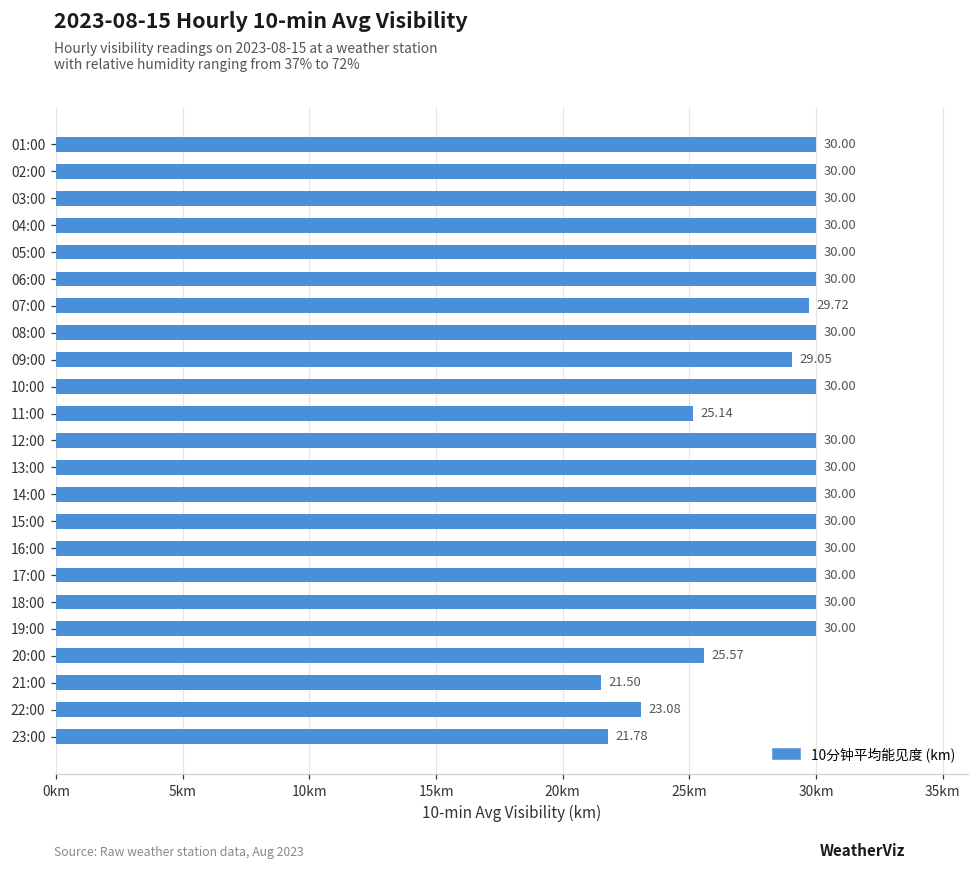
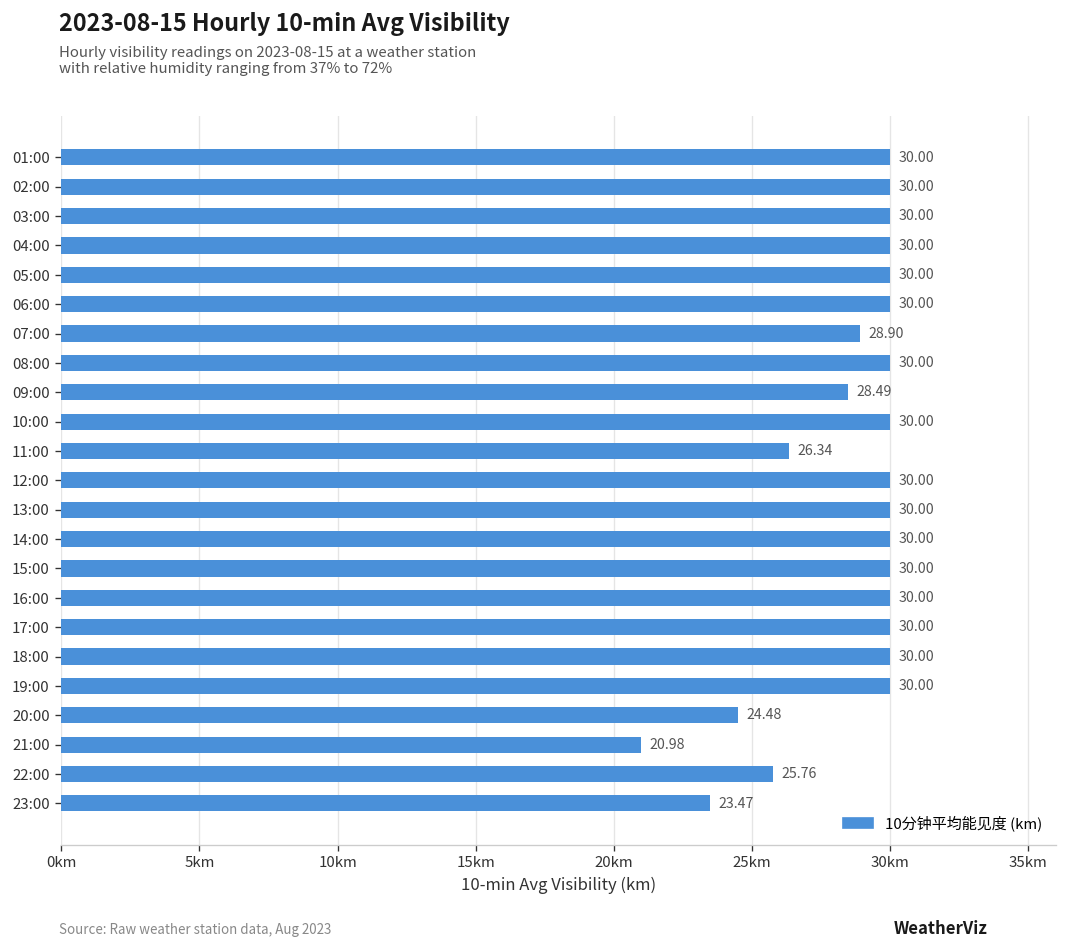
  {
    "01:00": 30.00,
    "02:00": 30.00,
    "03:00": 30.00,
    "04:00": 30.00,
    "05:00": 30.00,
    "06:00": 30.00,
-   "07:00": 29.72,
+   "07:00": 28.90,
    "08:00": 30.00,
-   "09:00": 29.05,
+   "09:00": 28.49,
    "10:00": 30.00,
-   "11:00": 25.14,
+   "11:00": 26.34,
    "12:00": 30.00,
    "13:00": 30.00,
    "14:00": 30.00,
    "15:00": 30.00,
    "16:00": 30.00,
    "17:00": 30.00,
    "18:00": 30.00,
    "19:00": 30.00,
-   "20:00": 25.57,
-   "21:00": 21.50,
-   "22:00": 23.08,
-   "23:00": 21.78
+   "20:00": 24.48,
+   "21:00": 20.98,
+   "22:00": 25.76,
+   "23:00": 23.47
  }
